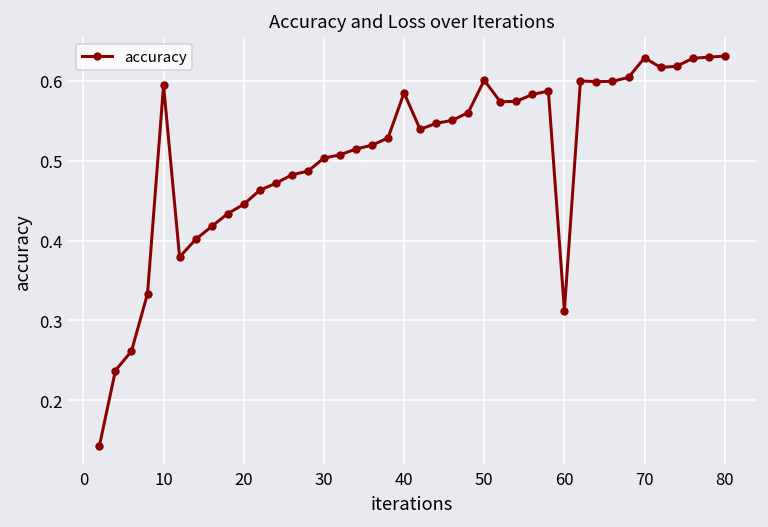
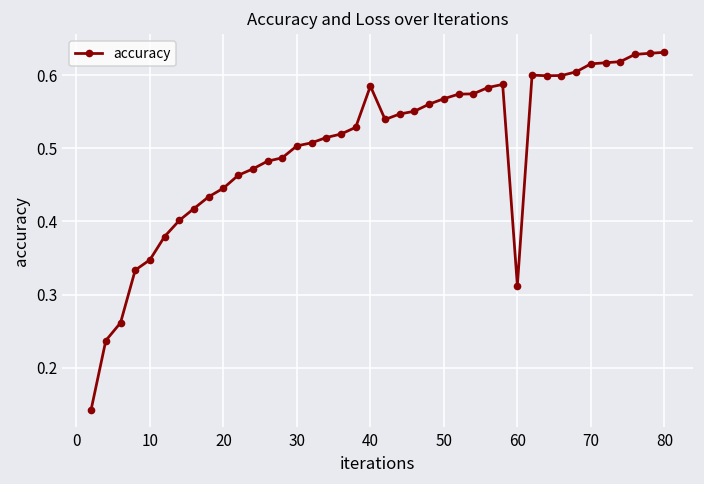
  {
-   "10": 0.59,
+   "10": 0.35,
    "20": 0.45,
    "30": 0.50,
    "40": 0.58,
-   "50": 0.60,
+   "50": 0.57,
    "60": 0.31,
-   "70": 0.63,
+   "70": 0.62,
    "80": 0.63
  }
